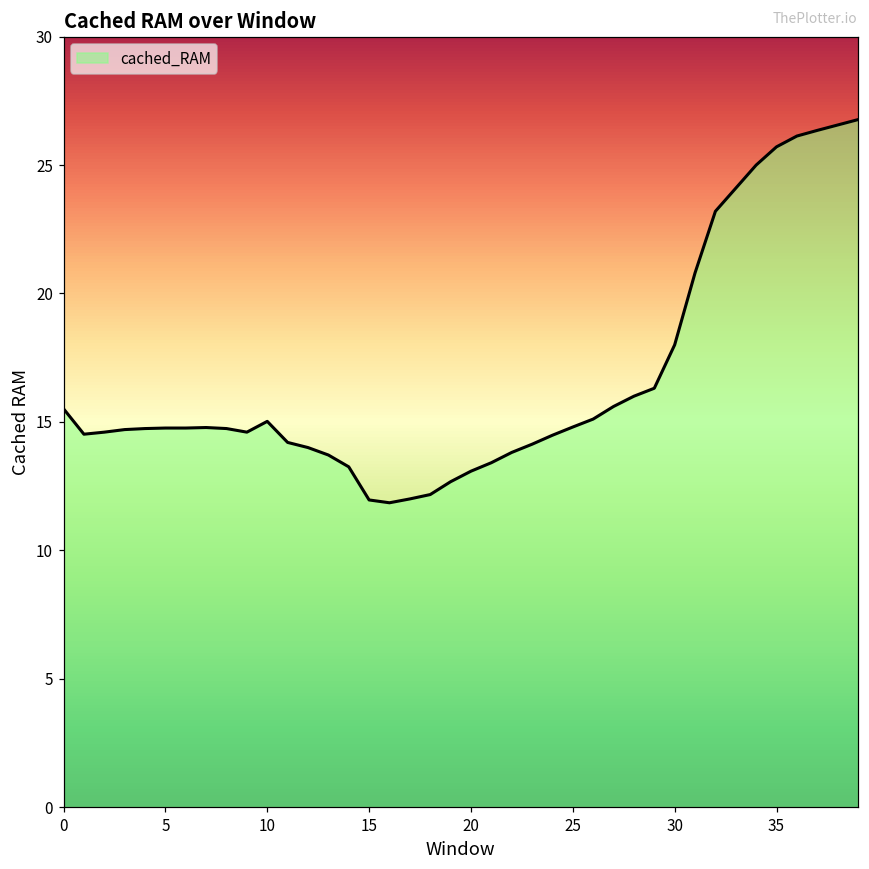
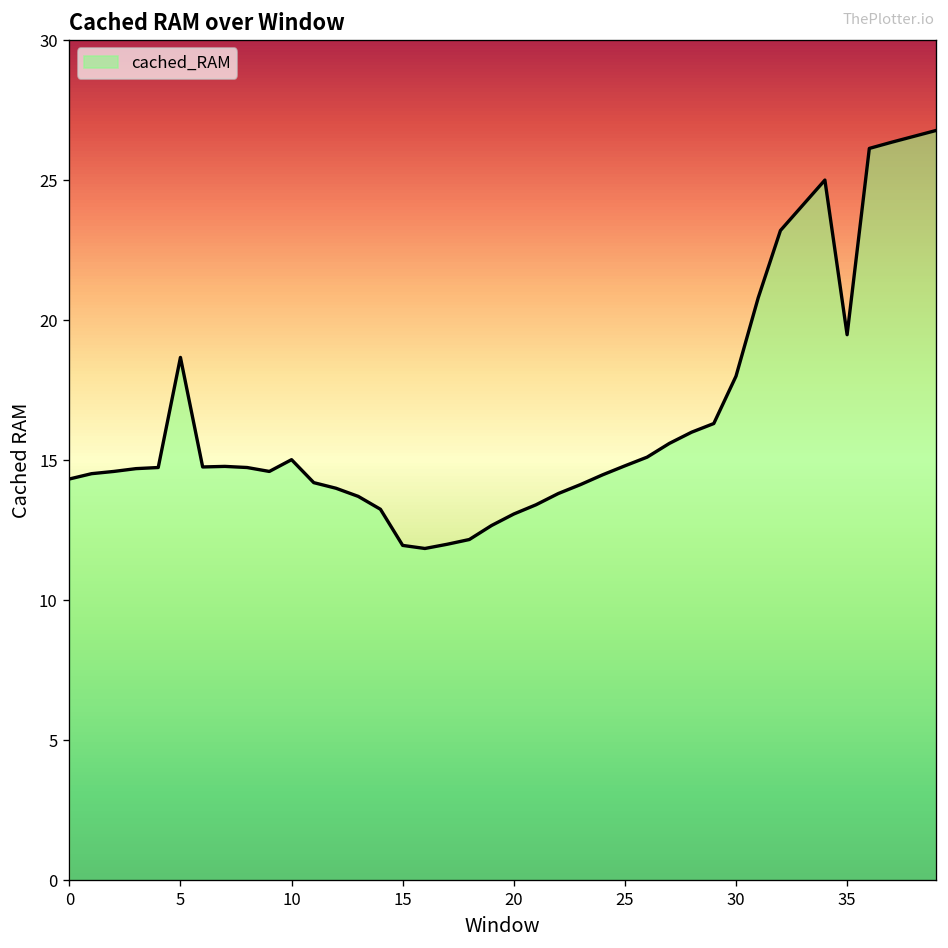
  {
-   "0": 15.5,
-   "5": 14.8,
+   "0": 14.3,
+   "5": 18.7,
    "10": 15.0,
    "15": 12.0,
    "20": 13.1,
    "25": 14.8,
    "30": 18.0,
-   "35": 25.7
+   "35": 19.5
  }
